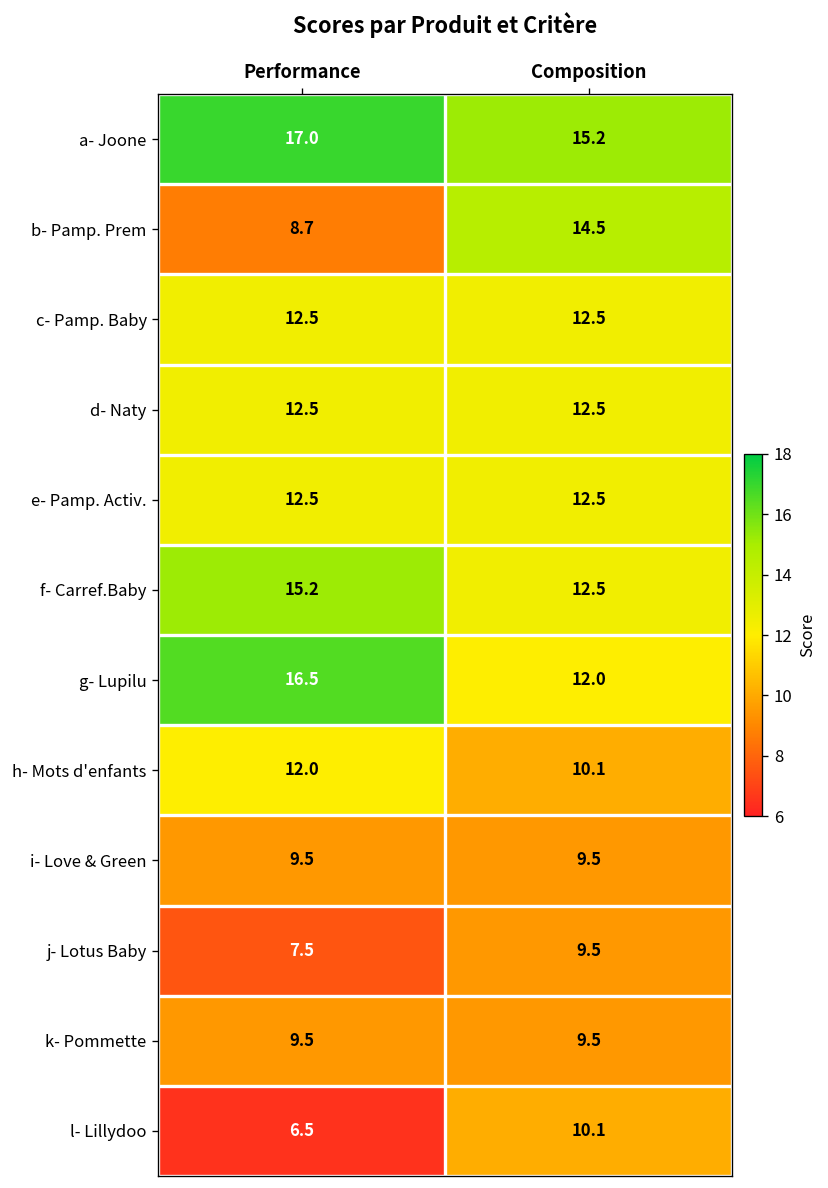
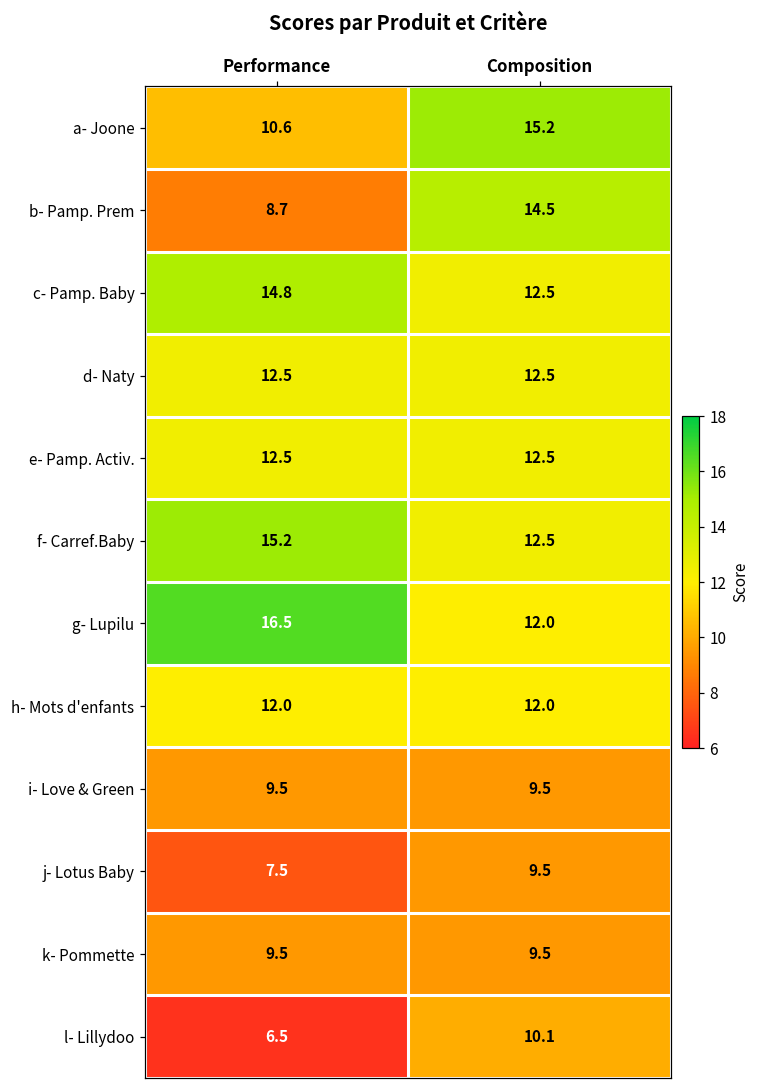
  {
    "a- Joone": {
-     "Performance": 17.0,
+     "Performance": 10.6,
      "Composition": 15.2
    },
    "b- Pamp. Prem": {
      "Performance": 8.7,
      "Composition": 14.5
    },
    "c- Pamp. Baby": {
-     "Performance": 12.5,
+     "Performance": 14.8,
      "Composition": 12.5
    },
    "d- Naty": {
      "Performance": 12.5,
      "Composition": 12.5
    },
    "e- Pamp. Activ.": {
      "Performance": 12.5,
      "Composition": 12.5
    },
    "f- Carref.Baby": {
      "Performance": 15.2,
      "Composition": 12.5
    },
    "g- Lupilu": {
      "Performance": 16.5,
      "Composition": 12.0
    },
    "h- Mots d'enfants": {
      "Performance": 12.0,
-     "Composition": 10.1
+     "Composition": 12.0
    },
    "i- Love & Green": {
      "Performance": 9.5,
      "Composition": 9.5
    },
    "j- Lotus Baby": {
      "Performance": 7.5,
      "Composition": 9.5
    },
    "k- Pommette": {
      "Performance": 9.5,
      "Composition": 9.5
    },
    "l- Lillydoo": {
      "Performance": 6.5,
      "Composition": 10.1
    }
  }
